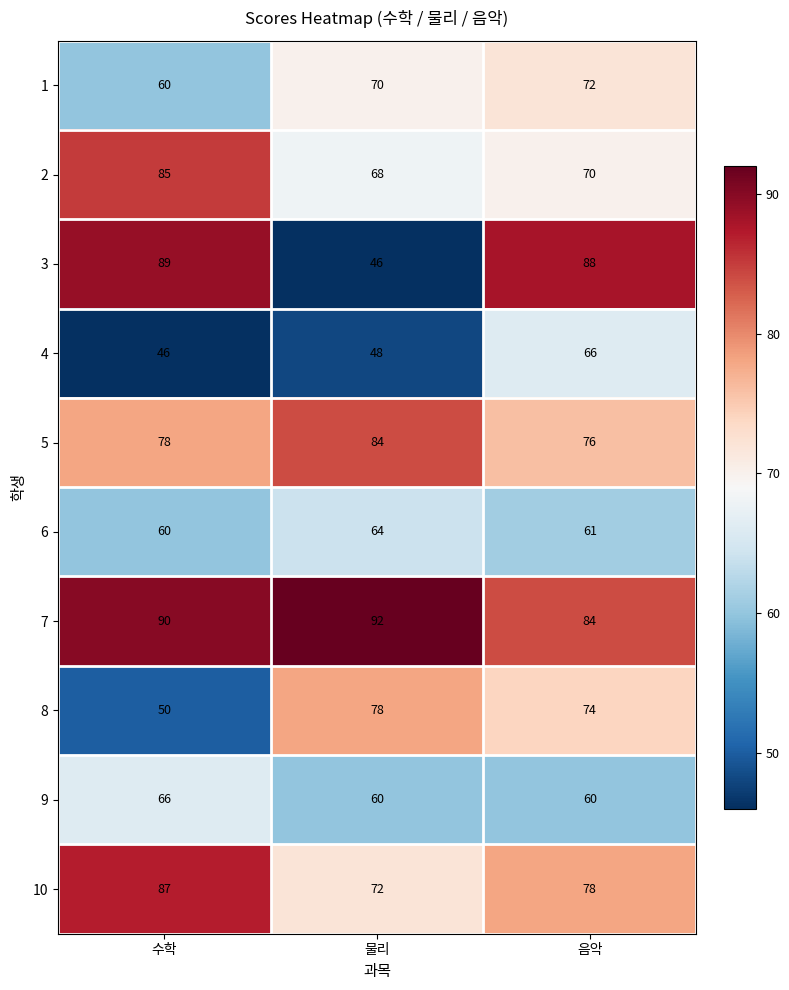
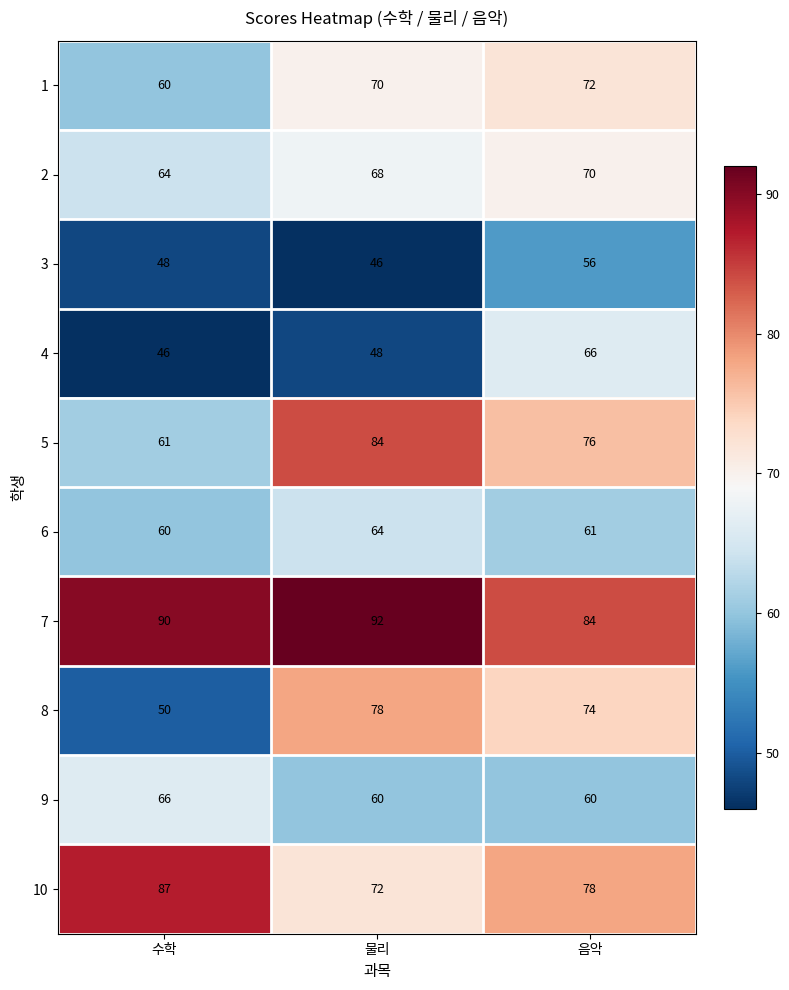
  {
    "1": {
      "수학": 60,
      "물리": 70,
      "음악": 72
    },
    "2": {
-     "수학": 85,
+     "수학": 64,
      "물리": 68,
      "음악": 70
    },
    "3": {
-     "수학": 89,
+     "수학": 48,
      "물리": 46,
-     "음악": 88
+     "음악": 56
    },
    "4": {
      "수학": 46,
      "물리": 48,
      "음악": 66
    },
    "5": {
-     "수학": 78,
+     "수학": 61,
      "물리": 84,
      "음악": 76
    },
    "6": {
      "수학": 60,
      "물리": 64,
      "음악": 61
    },
    "7": {
      "수학": 90,
      "물리": 92,
      "음악": 84
    },
    "8": {
      "수학": 50,
      "물리": 78,
      "음악": 74
    },
    "9": {
      "수학": 66,
      "물리": 60,
      "음악": 60
    },
    "10": {
      "수학": 87,
      "물리": 72,
      "음악": 78
    }
  }
